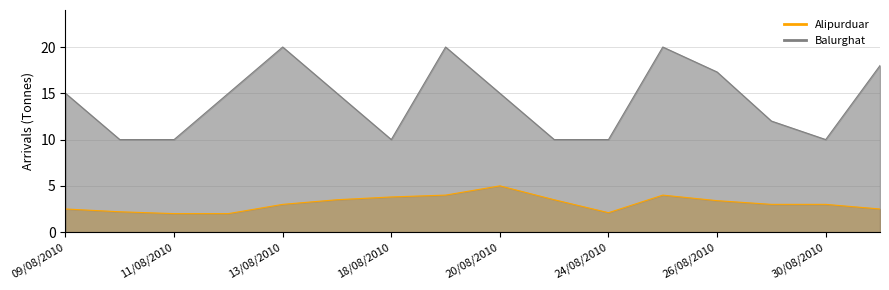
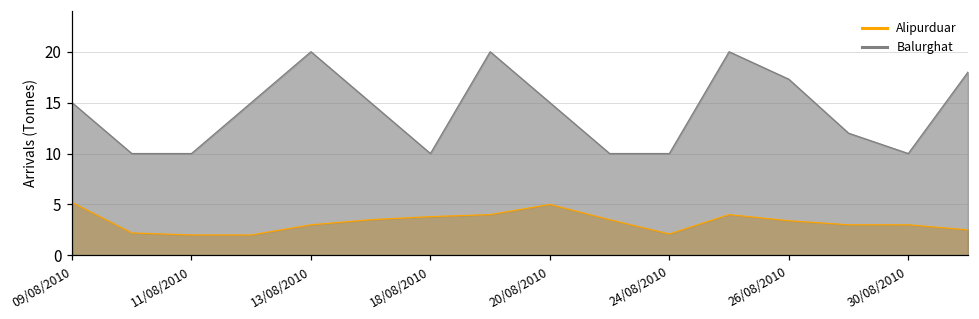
  {
    "Alipurduar": {
-     "09/08/2010": 3,
+     "09/08/2010": 5,
      "11/08/2010": 2,
      "13/08/2010": 3,
      "18/08/2010": 4,
      "20/08/2010": 5,
      "24/08/2010": 2,
      "26/08/2010": 3,
      "30/08/2010": 3
    },
    "Balurghat": {
      "09/08/2010": 15,
      "11/08/2010": 10,
      "13/08/2010": 20,
      "18/08/2010": 10,
      "20/08/2010": 15,
      "24/08/2010": 10,
      "26/08/2010": 17,
      "30/08/2010": 10
    }
  }
